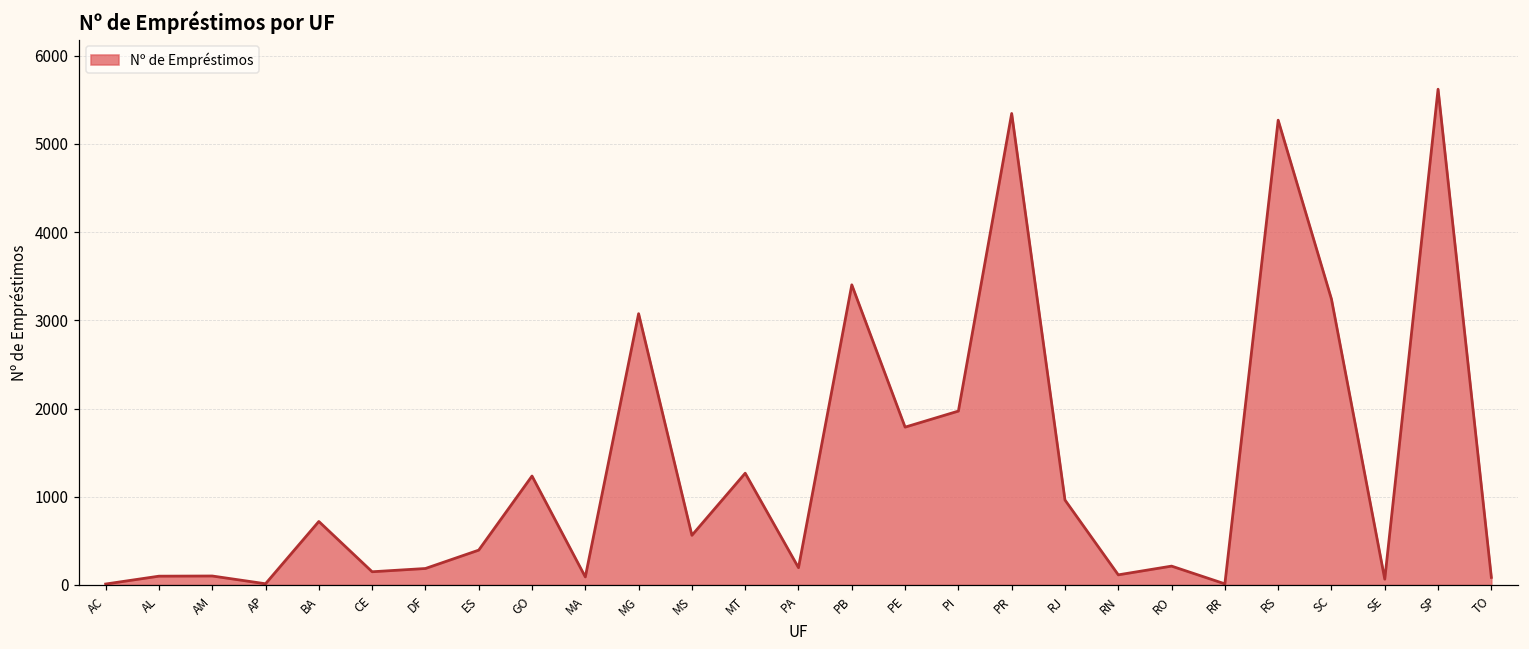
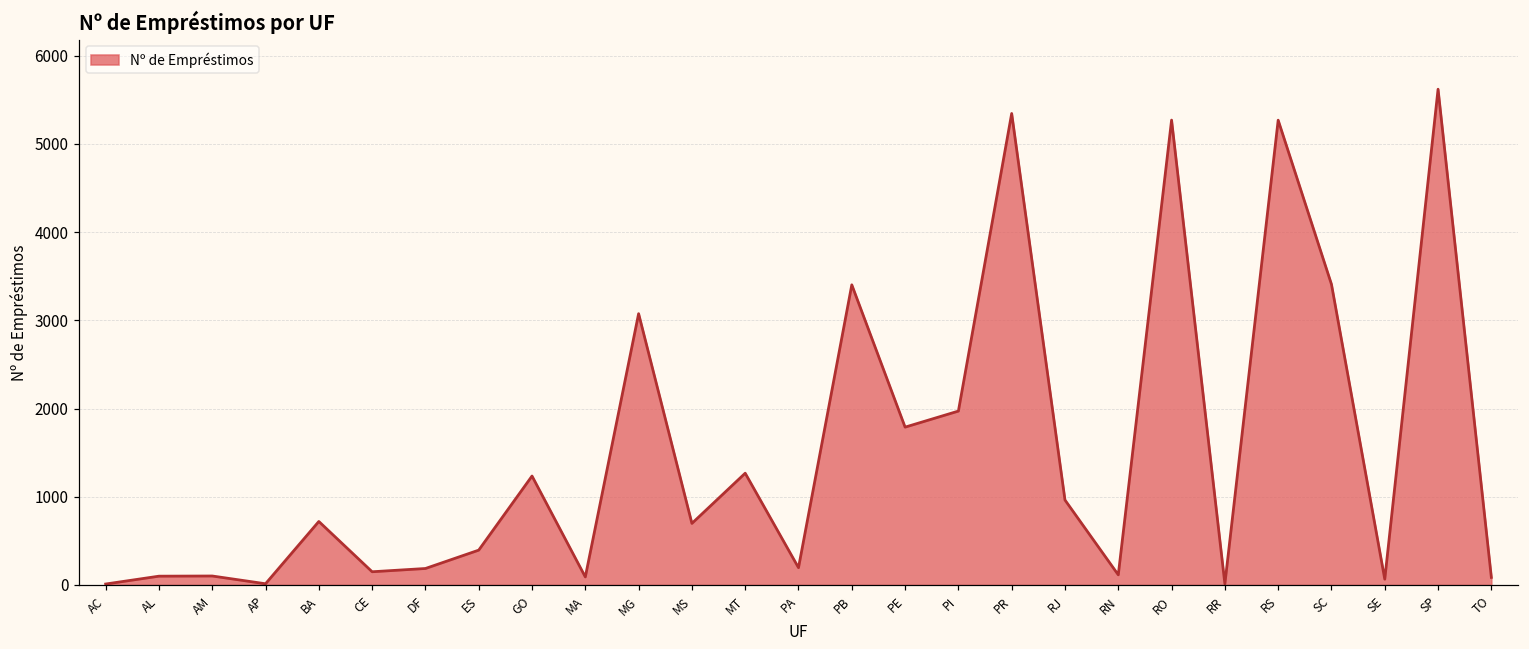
  {
    "AC": 0,
    "AL": 100,
    "AM": 100,
    "AP": 0,
    "BA": 700,
    "CE": 200,
    "DF": 200,
    "ES": 400,
    "GO": 1200,
    "MA": 100,
    "MG": 3100,
-   "MS": 600,
+   "MS": 700,
    "MT": 1300,
    "PA": 200,
    "PB": 3400,
    "PE": 1800,
    "PI": 2000,
    "PR": 5300,
    "RJ": 1000,
    "RN": 100,
-   "RO": 200,
+   "RO": 5300,
    "RR": 0,
    "RS": 5300,
-   "SC": 3200,
+   "SC": 3400,
    "SE": 100,
    "SP": 5600,
    "TO": 100
  }
